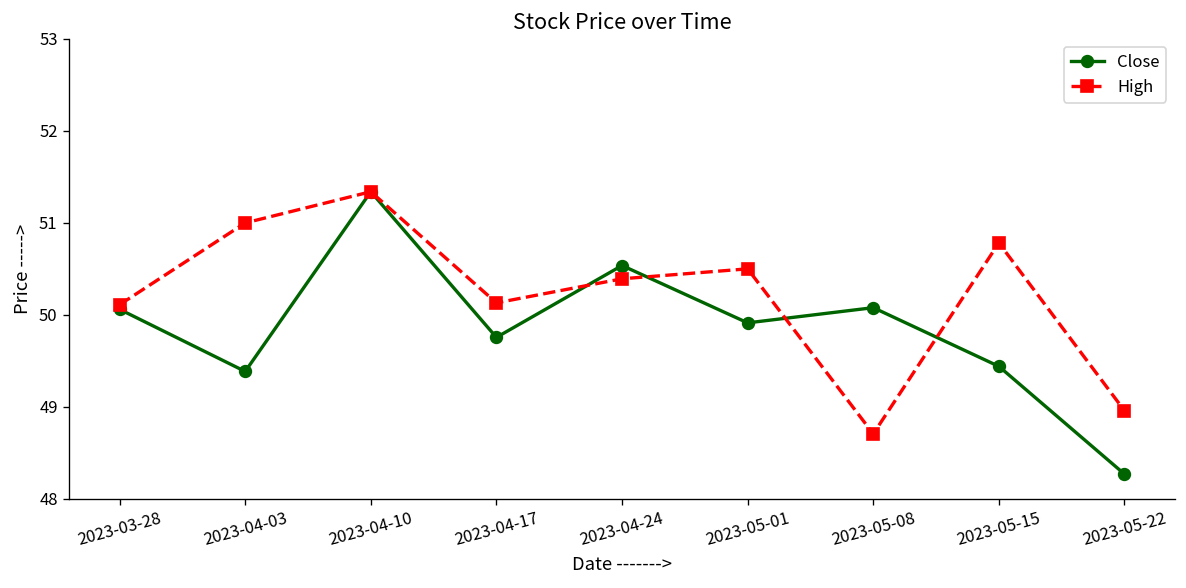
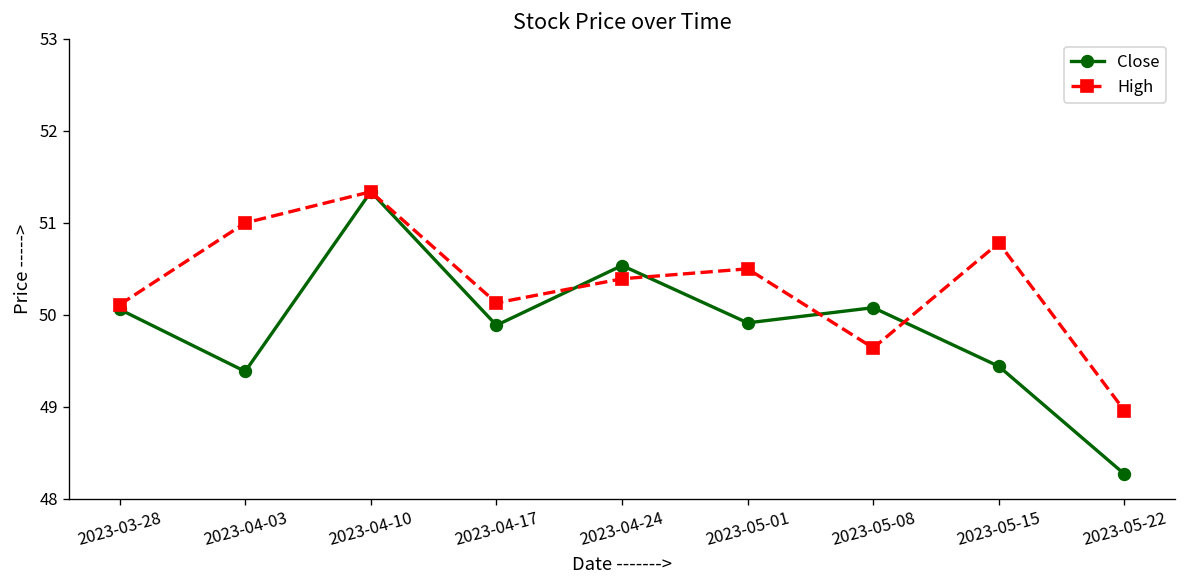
  {
    "Close": {
      "2023-03-28": 50.1,
      "2023-04-03": 49.4,
-     "2023-04-17": 49.8,
+     "2023-04-17": 49.9,
      "2023-04-24": 50.5,
      "2023-05-01": 49.9,
      "2023-05-08": 50.1,
      "2023-05-15": 49.4,
      "2023-05-22": 48.3
    },
    "High": {
      "2023-03-28": 50.1,
      "2023-04-03": 51.0,
      "2023-04-17": 50.1,
      "2023-04-24": 50.4,
      "2023-05-01": 50.5,
-     "2023-05-08": 48.7,
+     "2023-05-08": 49.6,
      "2023-05-15": 50.8,
      "2023-05-22": 49.0
    }
  }
